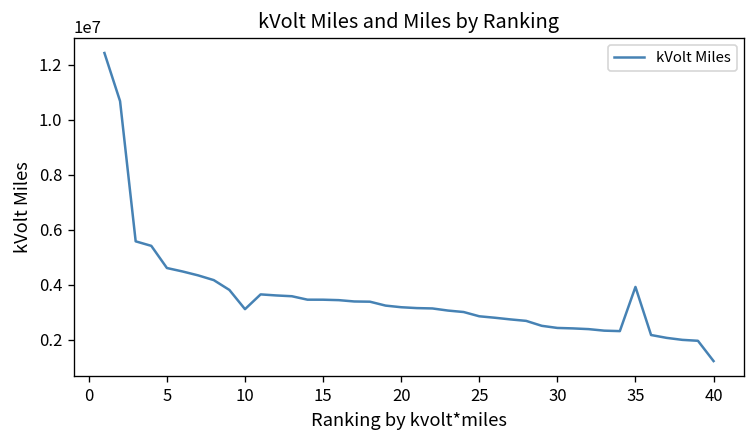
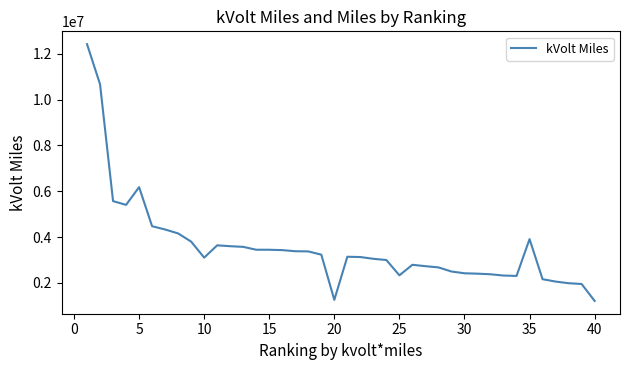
  {
-   "5": 4600000,
+   "5": 6200000,
    "10": 3100000,
    "15": 3400000,
-   "20": 3200000,
-   "25": 2800000,
+   "20": 1300000,
+   "25": 2300000,
    "30": 2400000,
    "35": 3900000,
    "40": 1200000
  }
